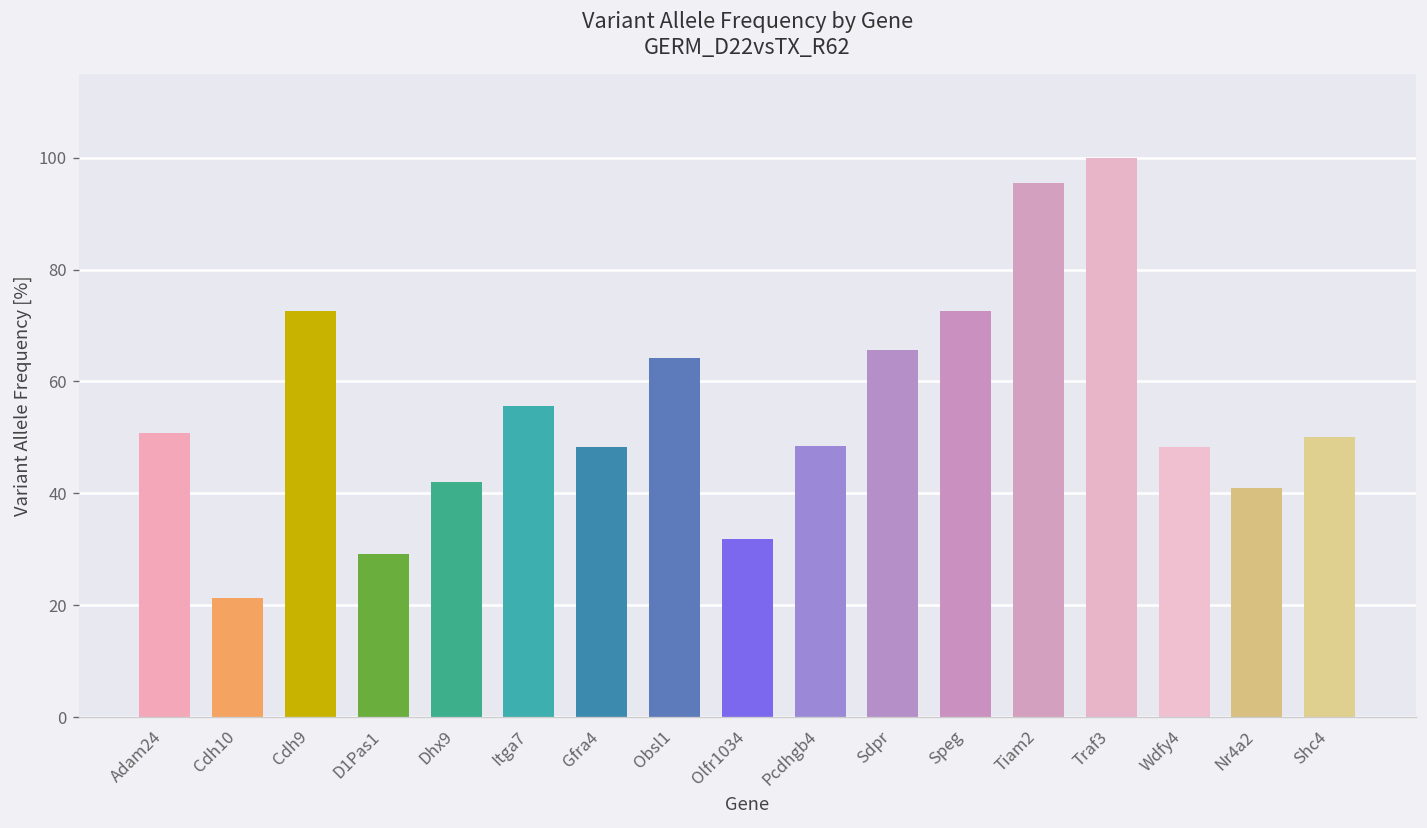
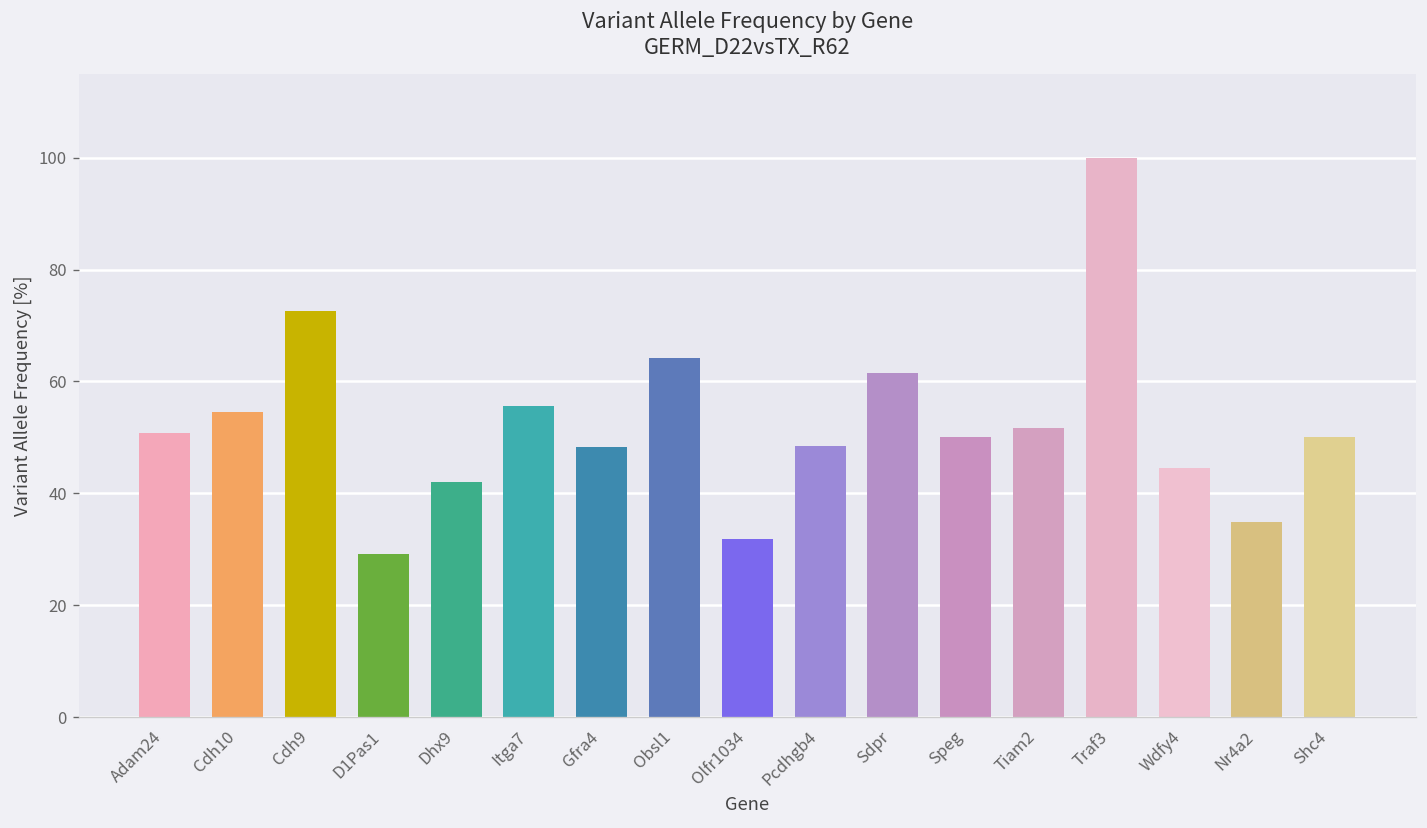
  {
    "Adam24": 51,
-   "Cdh10": 21,
+   "Cdh10": 55,
    "Cdh9": 73,
    "D1Pas1": 29,
    "Dhx9": 42,
    "Itga7": 56,
    "Gfra4": 48,
    "Obsl1": 64,
    "Olfr1034": 32,
    "Pcdhgb4": 49,
-   "Sdpr": 66,
-   "Speg": 73,
-   "Tiam2": 95,
+   "Sdpr": 62,
+   "Speg": 50,
+   "Tiam2": 52,
    "Traf3": 100,
-   "Wdfy4": 48,
-   "Nr4a2": 41,
+   "Wdfy4": 44,
+   "Nr4a2": 35,
    "Shc4": 50
  }
